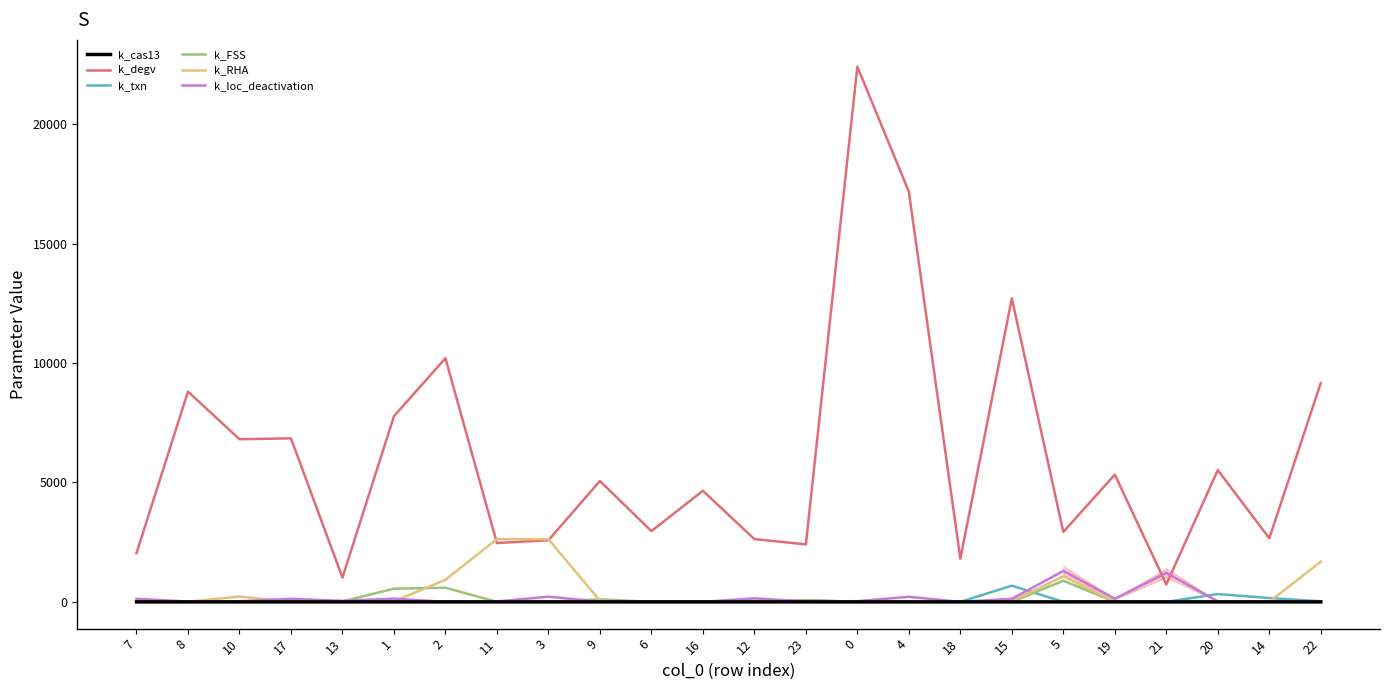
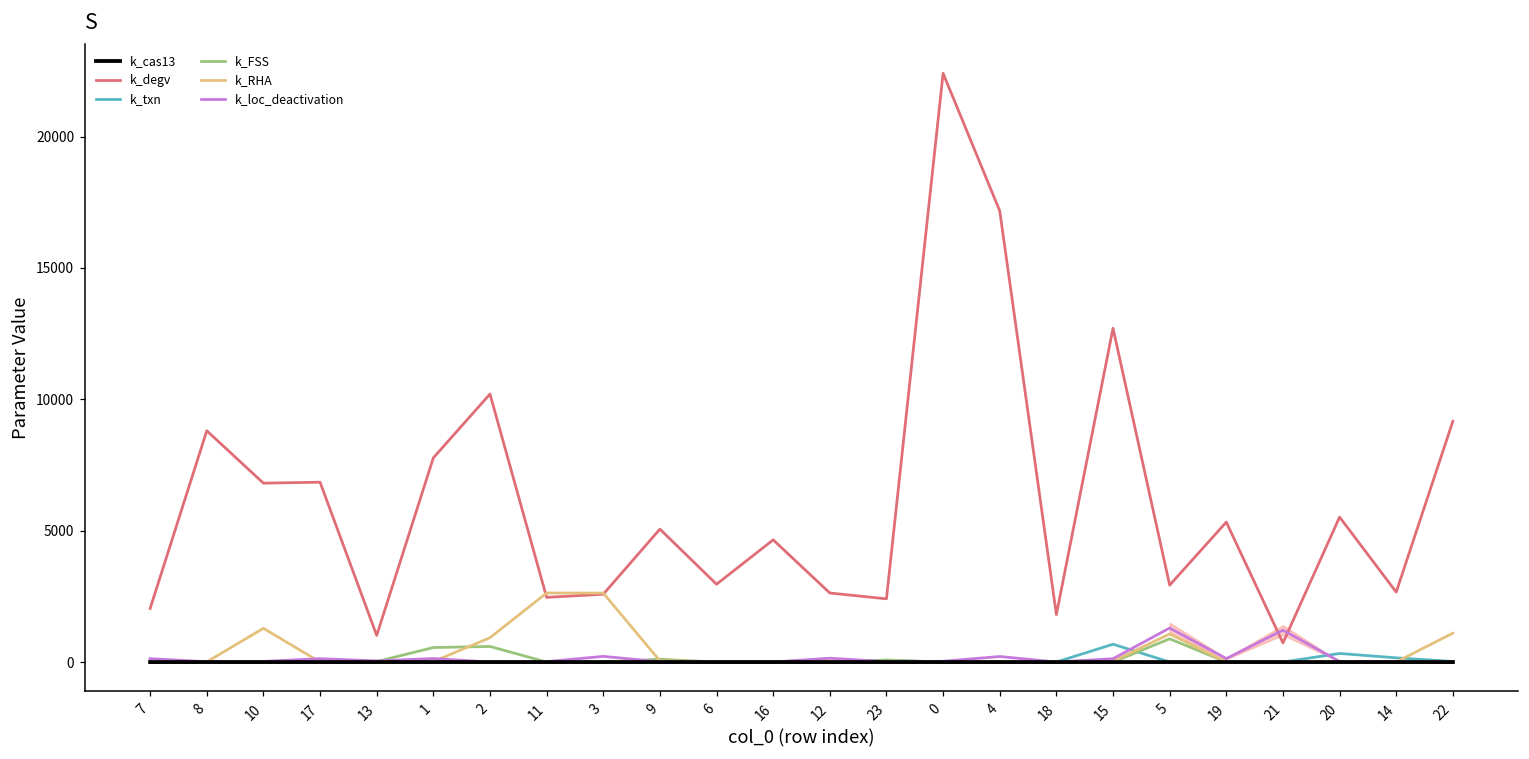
  {
    "k_txn": {
      "15": 700,
      "20": 300,
      "14": 200
    },
    "k_FSS": {
      "1": 600,
      "2": 600,
      "5": 900
    },
    "k_RHA": {
-     "10": 200,
+     "10": 1300,
      "2": 900,
      "11": 2600,
      "5": 1100,
-     "22": 1700
+     "22": 1100
    },
    "k_loc_deactivation": {
      "7": 100,
      "17": 100,
      "1": 100,
      "3": 200,
      "4": 200,
      "5": 1300,
      "21": 1200
    }
  }
